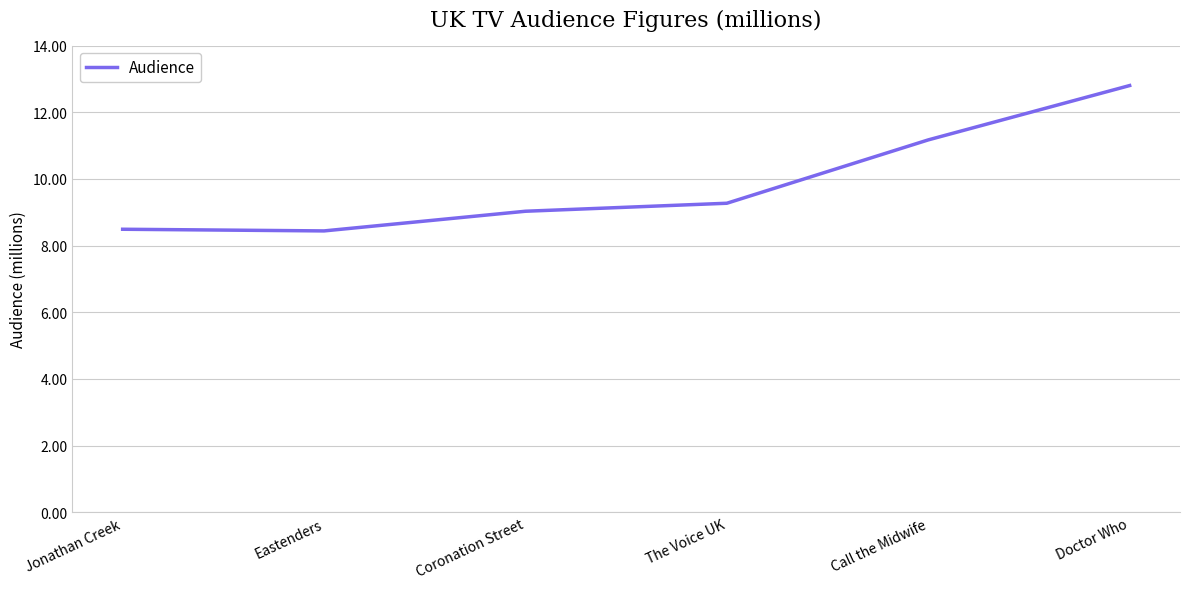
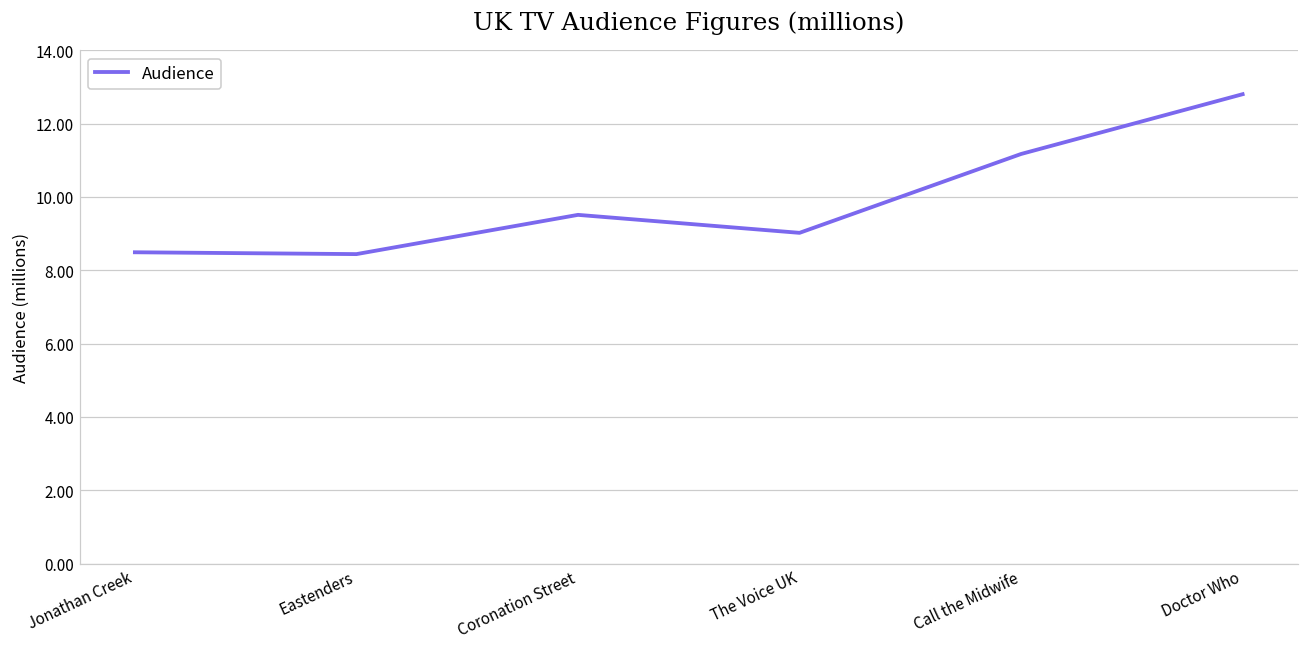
  {
    "Jonathan Creek": 8.5,
    "Eastenders": 8.4,
-   "Coronation Street": 9.0,
-   "The Voice UK": 9.3,
+   "Coronation Street": 9.5,
+   "The Voice UK": 9.0,
    "Call the Midwife": 11.2,
    "Doctor Who": 12.8
  }
